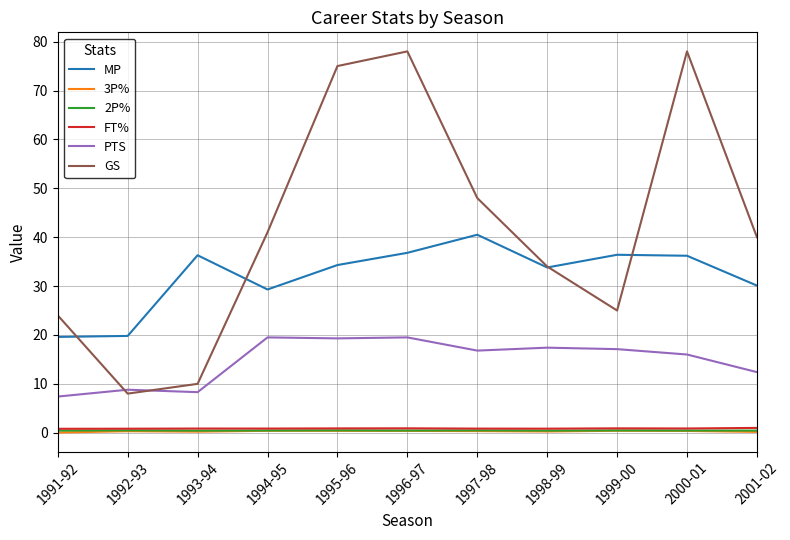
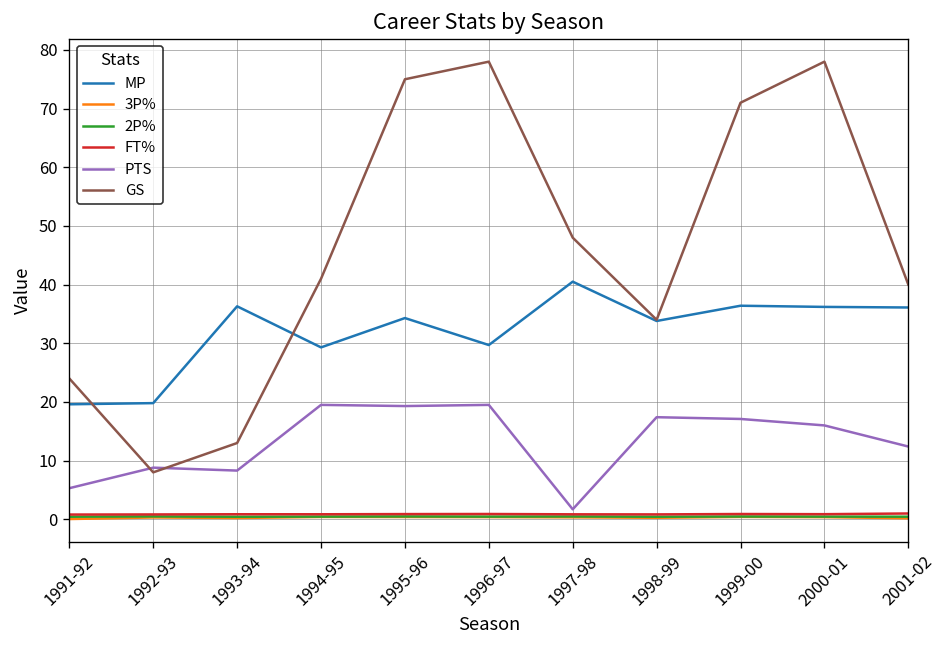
  {
    "MP": {
      "1991-92": 20,
      "1992-93": 20,
      "1993-94": 36,
      "1994-95": 29,
      "1995-96": 34,
-     "1996-97": 37,
+     "1996-97": 30,
      "1997-98": 41,
      "1999-00": 36,
      "2000-01": 36,
-     "2001-02": 30
+     "2001-02": 36
    },
    "FT%": {
      "2001-02": 1
    },
    "PTS": {
-     "1991-92": 7,
+     "1991-92": 5,
      "1992-93": 9,
      "1993-94": 8,
      "1994-95": 20,
      "1995-96": 19,
      "1996-97": 20,
-     "1997-98": 17,
+     "1997-98": 2,
      "1998-99": 17,
      "1999-00": 17,
      "2000-01": 16,
      "2001-02": 12
    },
    "GS": {
      "1991-92": 24,
      "1992-93": 8,
-     "1993-94": 10,
+     "1993-94": 13,
      "1994-95": 41,
      "1995-96": 75,
      "1996-97": 78,
      "1997-98": 48,
-     "1999-00": 25,
+     "1999-00": 71,
      "2000-01": 78,
      "2001-02": 40
    }
  }
